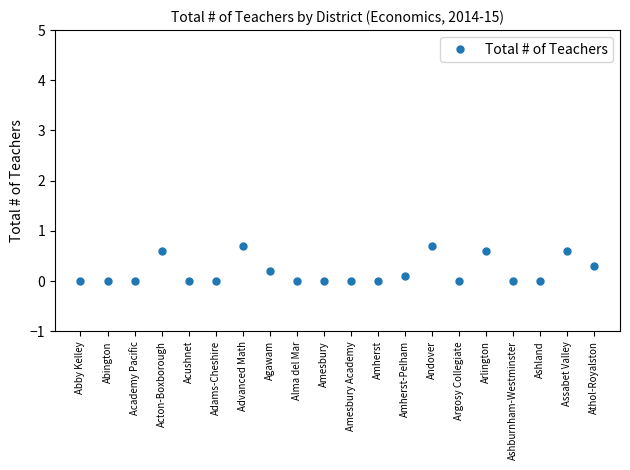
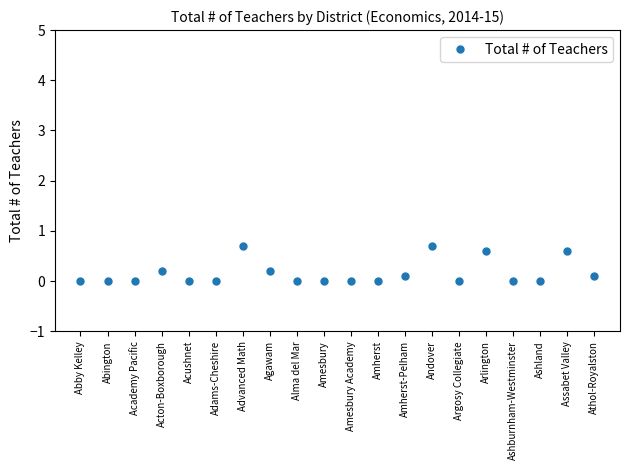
  {
    "Abby Kelley": 0.0,
    "Abington": 0.0,
    "Academy Pacific": 0.0,
-   "Acton-Boxborough": 0.6,
+   "Acton-Boxborough": 0.2,
    "Acushnet": 0.0,
    "Adams-Cheshire": 0.0,
    "Advanced Math": 0.7,
    "Agawam": 0.2,
    "Alma del Mar": 0.0,
    "Amesbury": 0.0,
    "Amesbury Academy": 0.0,
    "Amherst": 0.0,
    "Amherst-Pelham": 0.1,
    "Andover": 0.7,
    "Argosy Collegiate": 0.0,
    "Arlington": 0.6,
    "Ashburnham-Westminster": 0.0,
    "Ashland": 0.0,
    "Assabet Valley": 0.6,
-   "Athol-Royalston": 0.3
+   "Athol-Royalston": 0.1
  }
